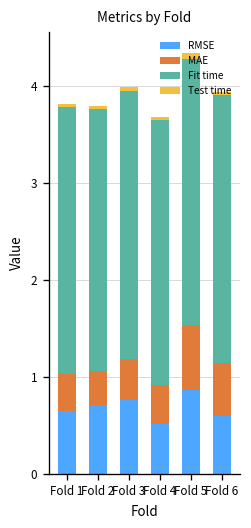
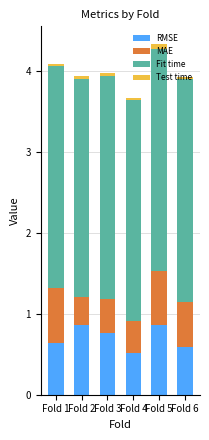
  {
    "RMSE": {
      "Fold 1": 0.6,
-     "Fold 2": 0.7,
+     "Fold 2": 0.9,
      "Fold 3": 0.8,
      "Fold 4": 0.5,
      "Fold 5": 0.9,
      "Fold 6": 0.6
    },
    "MAE": {
-     "Fold 1": 0.4,
+     "Fold 1": 0.7,
      "Fold 2": 0.4,
      "Fold 3": 0.4,
      "Fold 4": 0.4,
      "Fold 5": 0.7,
      "Fold 6": 0.6
    },
    "Fit time": {
      "Fold 1": 2.7,
      "Fold 2": 2.7,
      "Fold 3": 2.8,
      "Fold 4": 2.7,
      "Fold 5": 2.7,
      "Fold 6": 2.8
    },
    "Test time": {
      "Fold 1": 0.0,
      "Fold 2": 0.0,
      "Fold 3": 0.0,
      "Fold 4": 0.0,
      "Fold 5": 0.1,
      "Fold 6": 0.0
    }
  }
